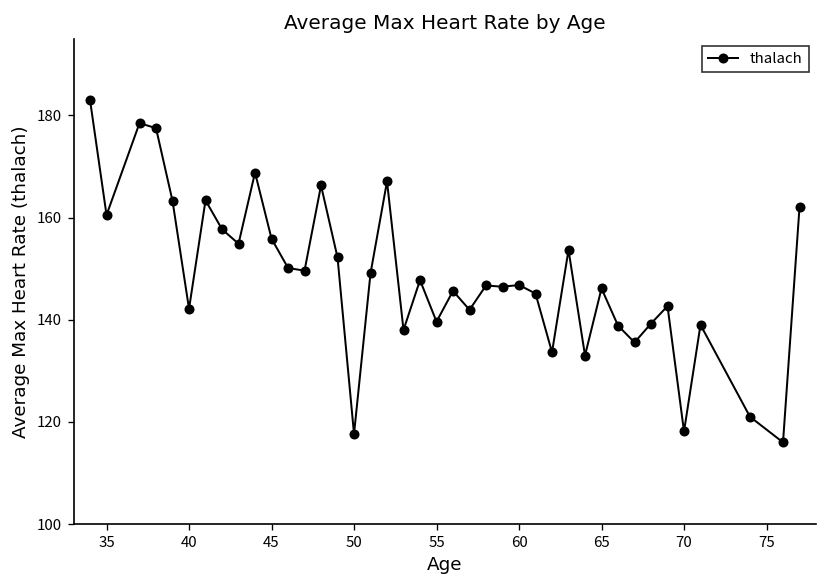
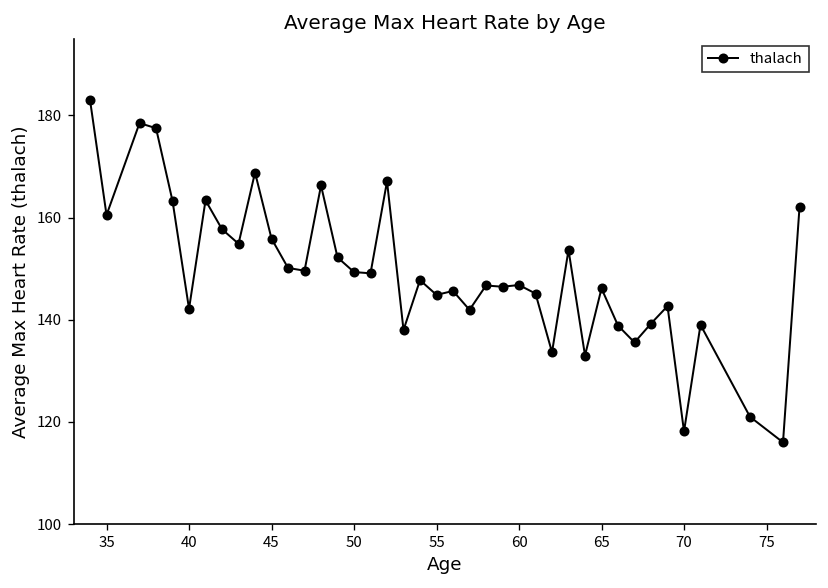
  {
    "35": 161,
    "40": 142,
    "45": 156,
-   "50": 118,
-   "55": 140,
+   "50": 149,
+   "55": 145,
    "60": 147,
    "65": 146,
    "70": 118
  }
